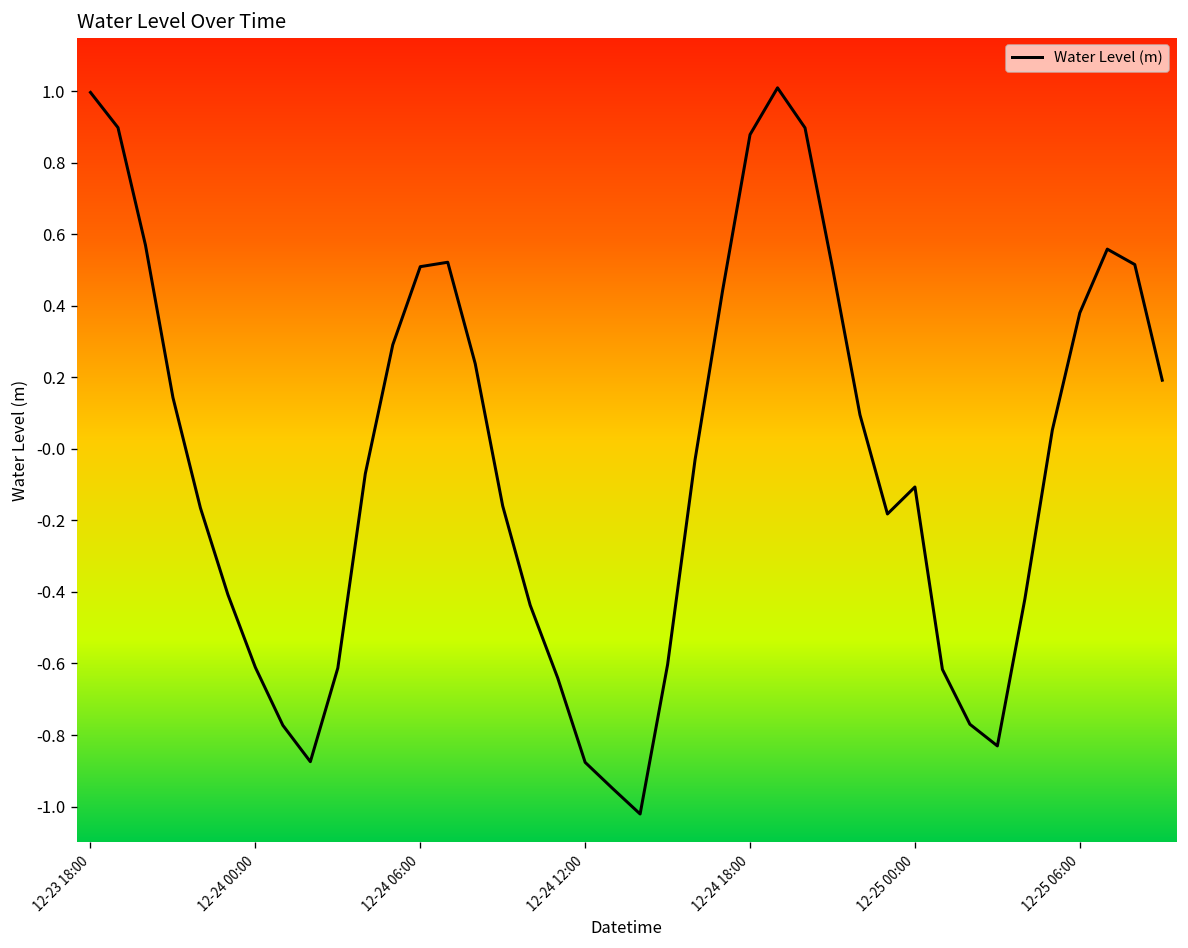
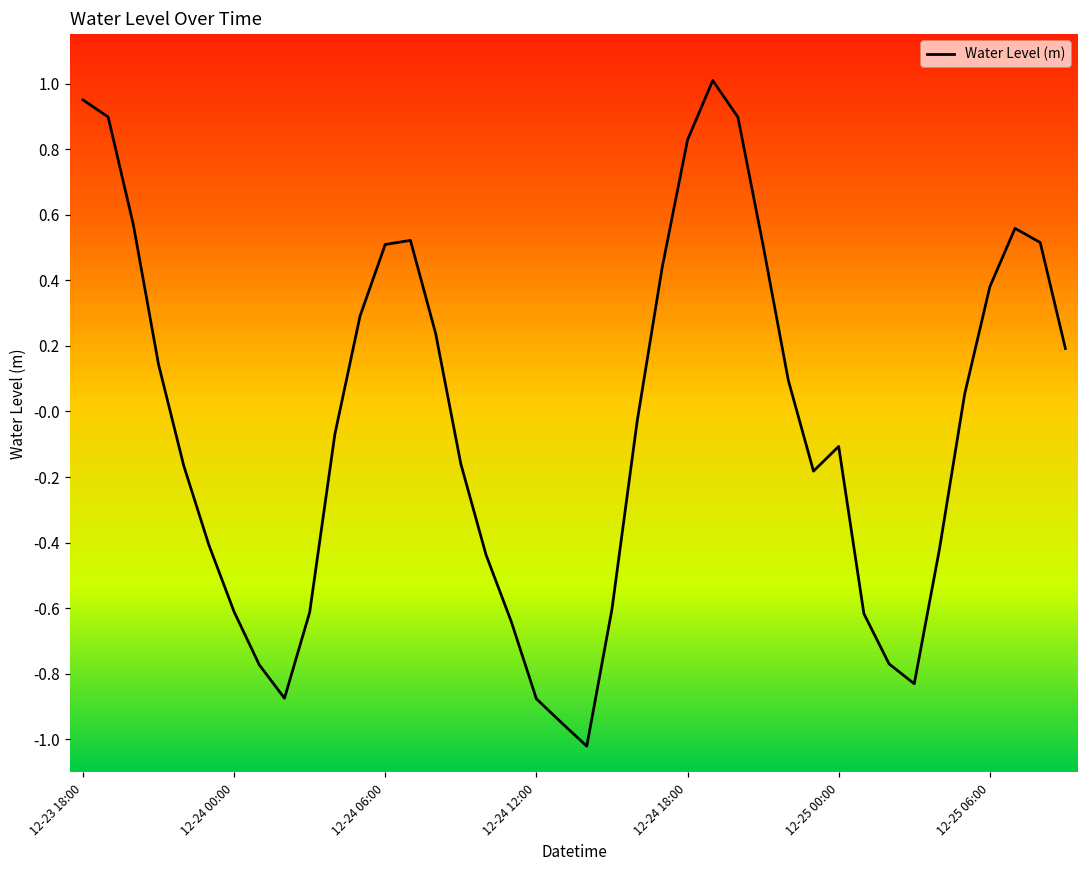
  {
-   "12-23 18:00": 1.00,
+   "12-23 18:00": 0.95,
    "12-24 00:00": -0.61,
    "12-24 06:00": 0.51,
    "12-24 12:00": -0.88,
-   "12-24 18:00": 0.88,
+   "12-24 18:00": 0.83,
    "12-25 00:00": -0.11,
    "12-25 06:00": 0.38
  }
